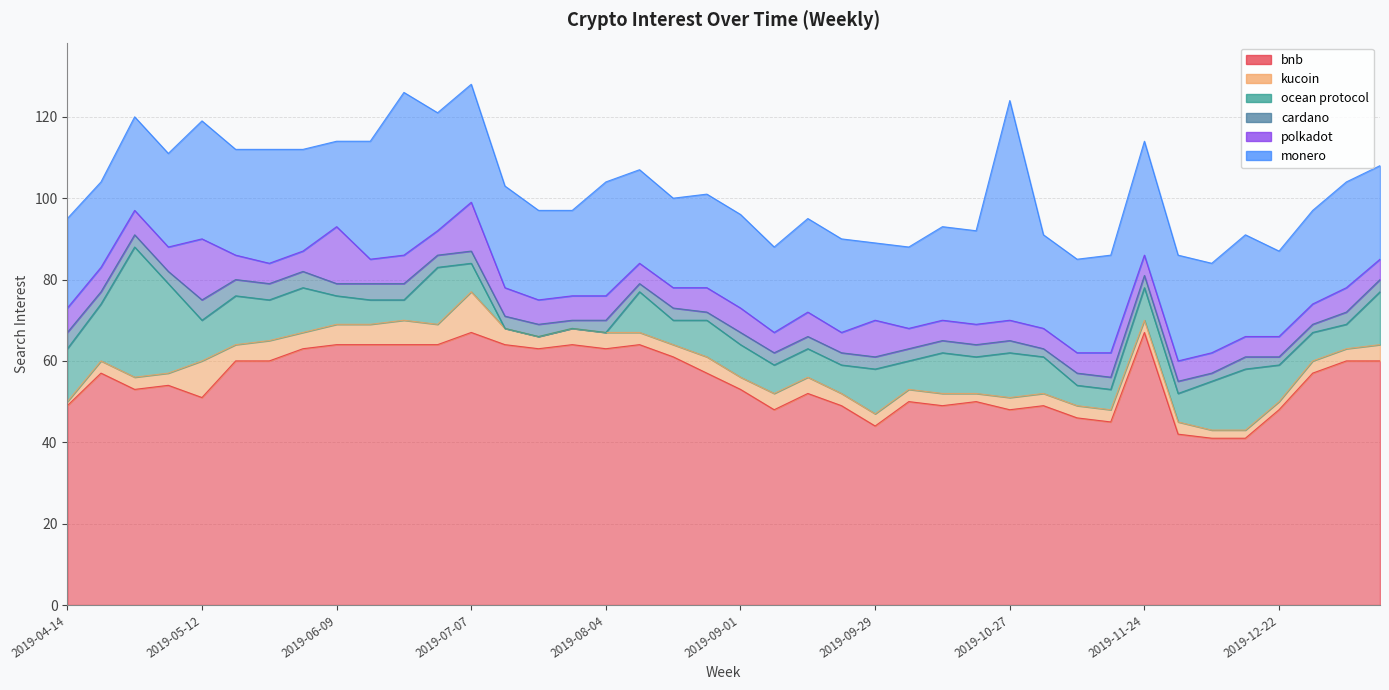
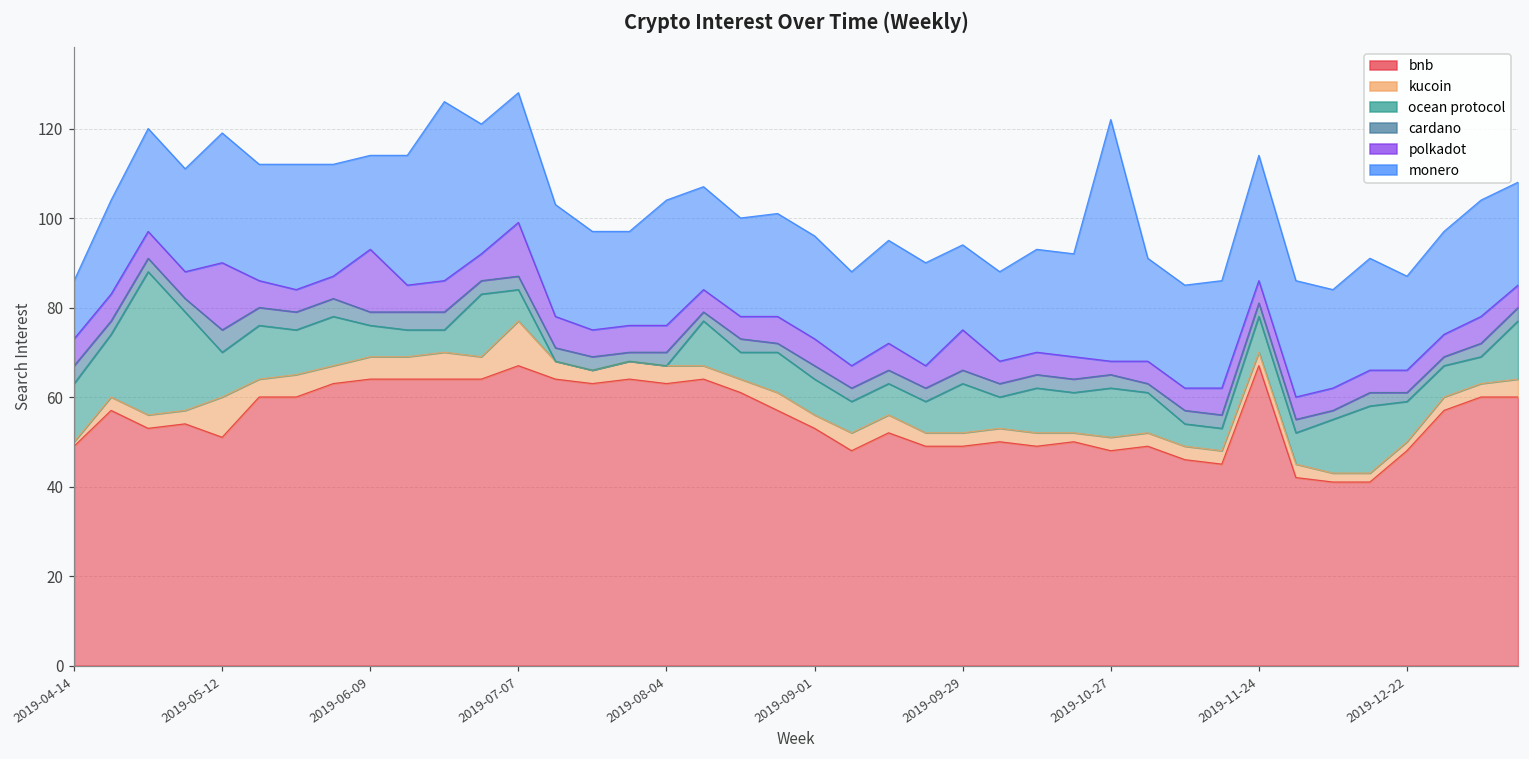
  {
    "bnb": {
      "2019-04-14": 49,
      "2019-05-12": 51,
      "2019-06-09": 64,
      "2019-07-07": 67,
      "2019-08-04": 63,
      "2019-09-01": 53,
-     "2019-09-29": 44,
+     "2019-09-29": 49,
      "2019-10-27": 48,
      "2019-11-24": 67,
      "2019-12-22": 48
    },
    "kucoin": {
      "2019-04-14": 1,
      "2019-05-12": 9,
      "2019-06-09": 5,
      "2019-07-07": 10,
      "2019-09-01": 3,
      "2019-09-29": 3,
      "2019-10-27": 3,
      "2019-11-24": 3,
      "2019-12-22": 2
    },
    "polkadot": {
      "2019-04-14": 6,
      "2019-05-12": 15,
      "2019-06-09": 14,
      "2019-07-07": 12,
      "2019-08-04": 6,
      "2019-09-01": 6,
      "2019-09-29": 9,
-     "2019-10-27": 5,
+     "2019-10-27": 3,
      "2019-11-24": 5,
      "2019-12-22": 5
    },
    "monero": {
-     "2019-04-14": 22,
+     "2019-04-14": 13,
      "2019-05-12": 29,
      "2019-06-09": 21,
      "2019-07-07": 29,
      "2019-08-04": 28,
      "2019-09-01": 23,
      "2019-09-29": 19,
      "2019-10-27": 54,
      "2019-11-24": 28,
      "2019-12-22": 21
    }
  }
